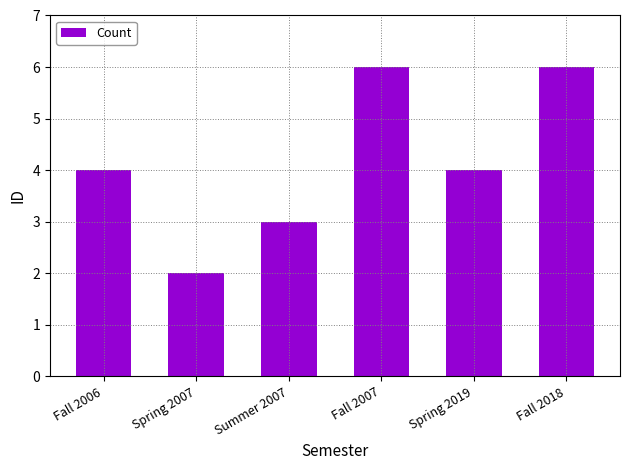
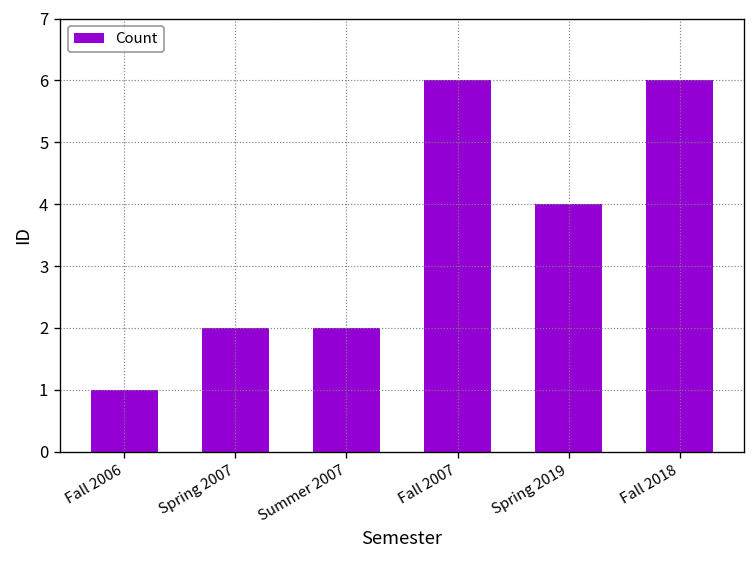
  {
-   "Fall 2006": 4,
+   "Fall 2006": 1,
    "Spring 2007": 2,
-   "Summer 2007": 3,
+   "Summer 2007": 2,
    "Fall 2007": 6,
    "Spring 2019": 4,
    "Fall 2018": 6
  }
